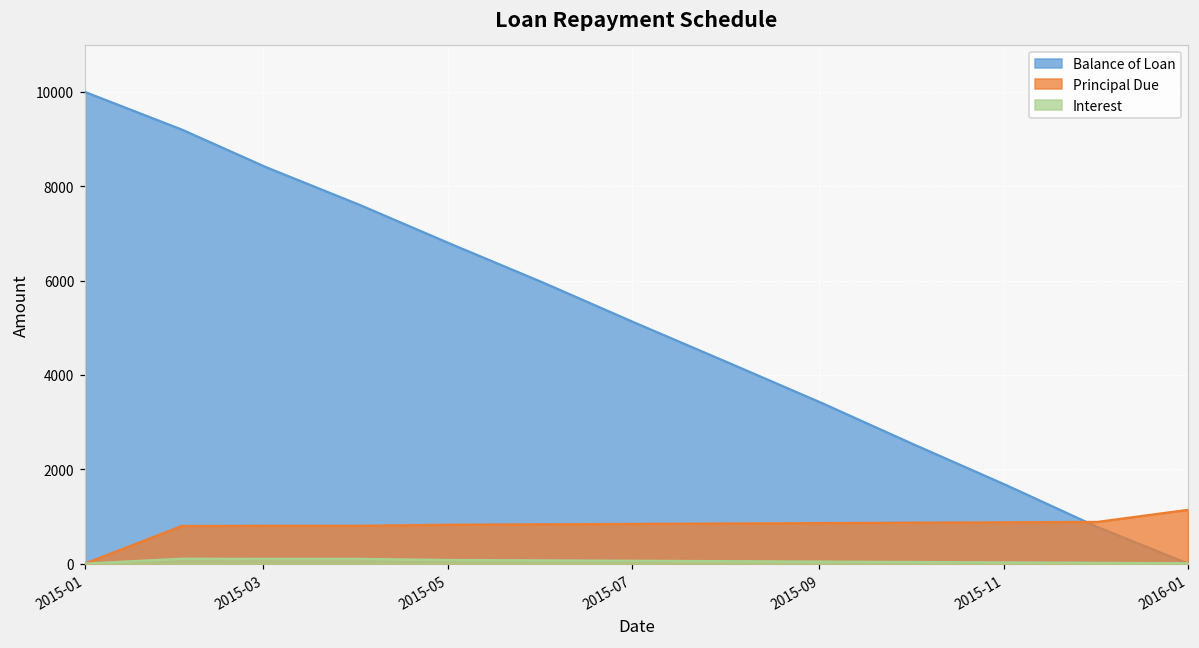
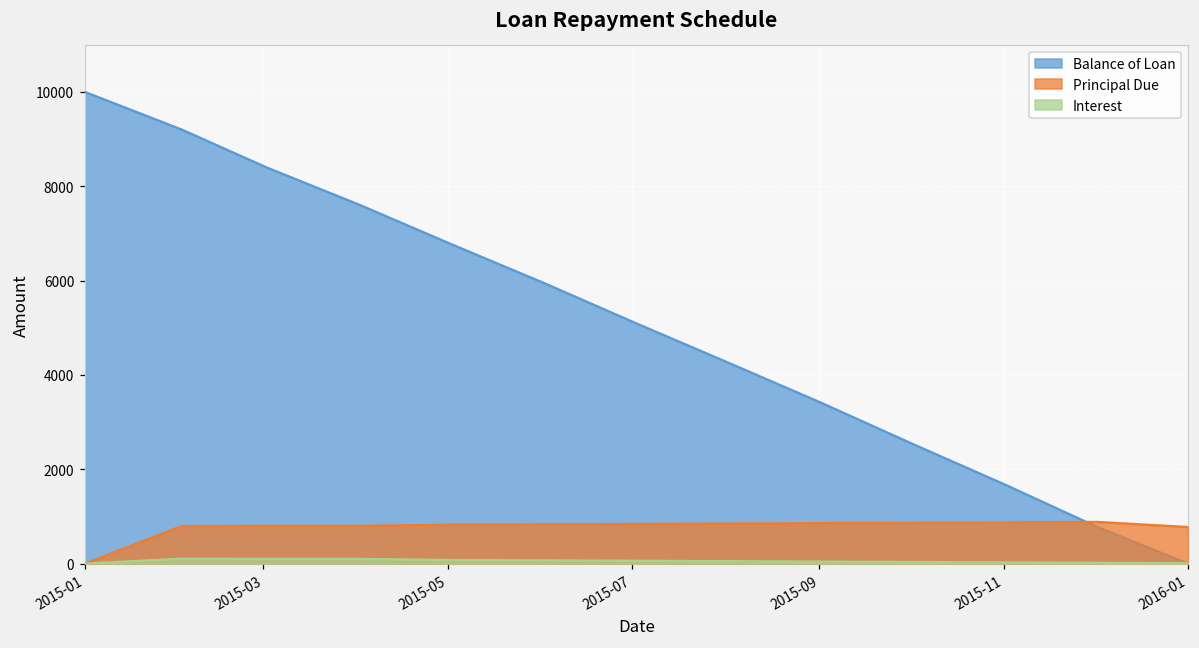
  {
    "Balance of Loan": {
      "2015-01": 10000
    },
    "Principal Due": {
-     "2016-01": 1100
+     "2016-01": 800
    }
  }
